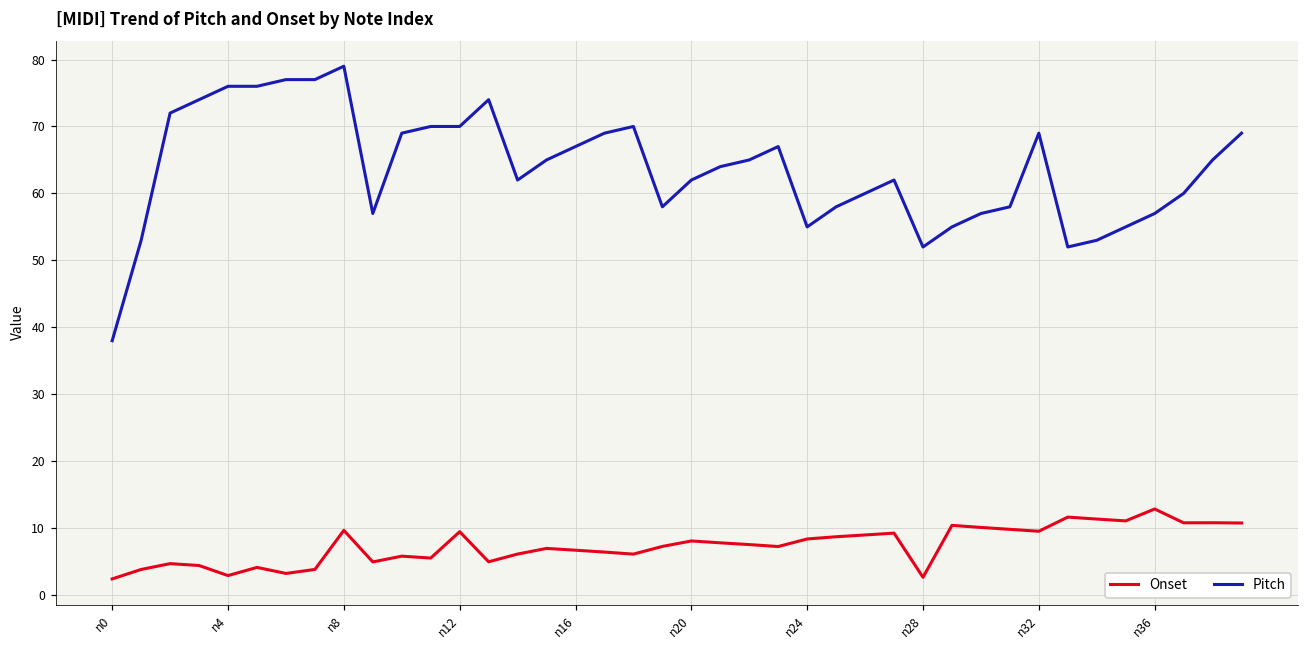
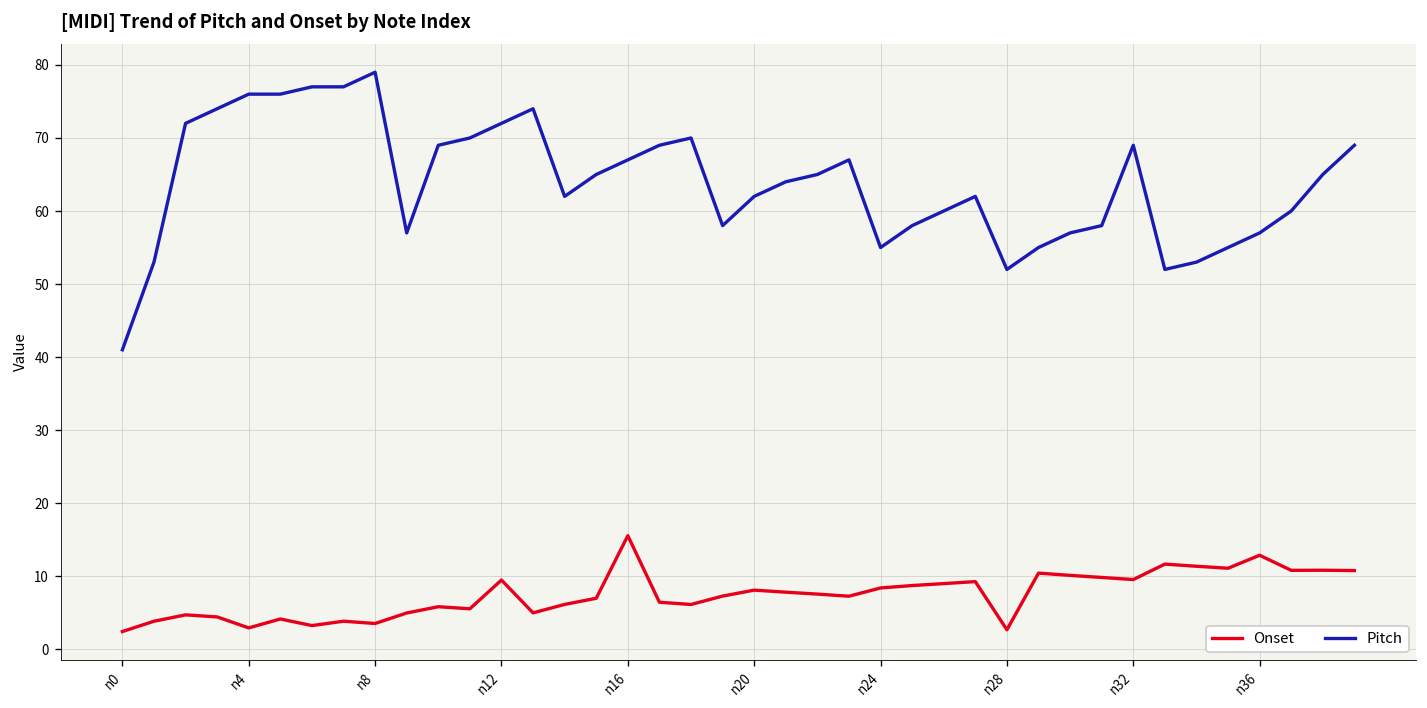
  {
    "Onset": {
      "n0": 2,
      "n4": 3,
-     "n8": 10,
+     "n8": 4,
      "n12": 9,
-     "n16": 7,
+     "n16": 16,
      "n20": 8,
      "n24": 8,
      "n28": 3,
      "n32": 10,
      "n36": 13
    },
    "Pitch": {
-     "n0": 38,
+     "n0": 41,
      "n4": 76,
      "n8": 79,
-     "n12": 70,
+     "n12": 72,
      "n16": 67,
      "n20": 62,
      "n24": 55,
      "n28": 52,
      "n32": 69,
      "n36": 57
    }
  }
